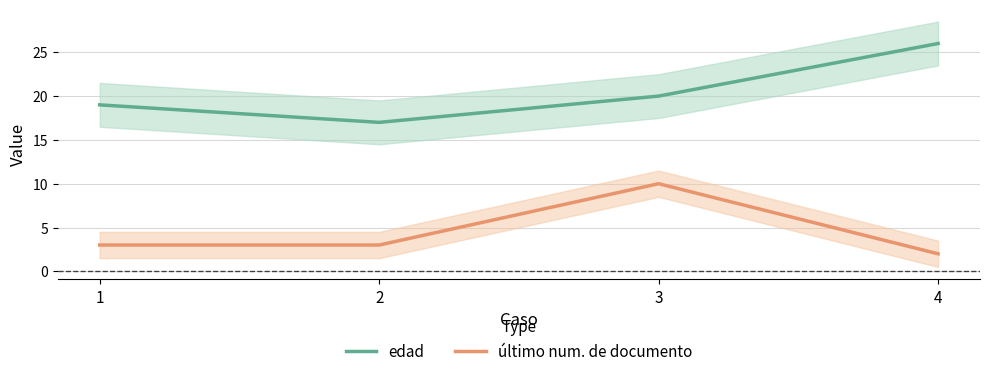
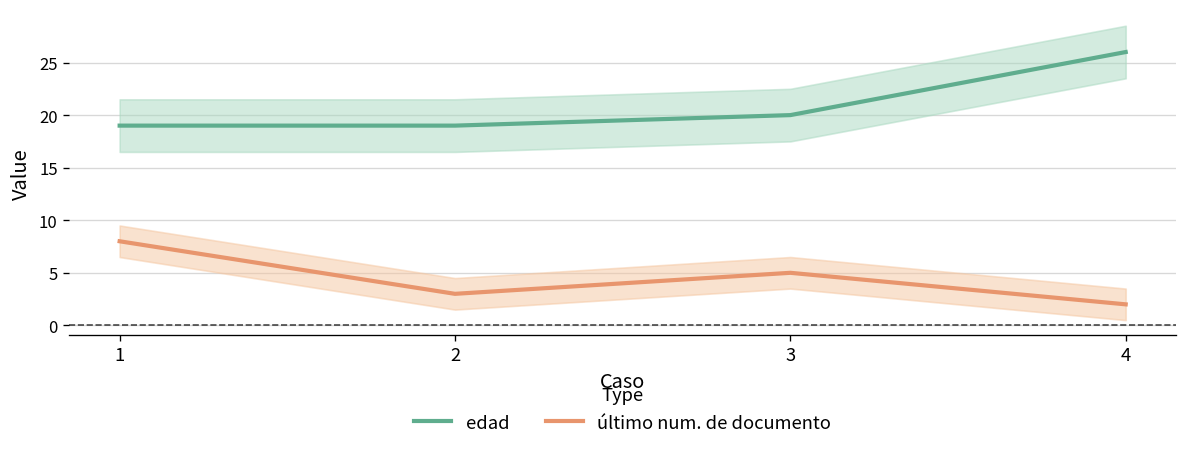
  {
    "edad": {
      "1": 19,
-     "2": 17,
+     "2": 19,
      "3": 20,
      "4": 26
    },
    "último num. de documento": {
-     "1": 3,
+     "1": 8,
      "2": 3,
-     "3": 10,
+     "3": 5,
      "4": 2
    }
  }
